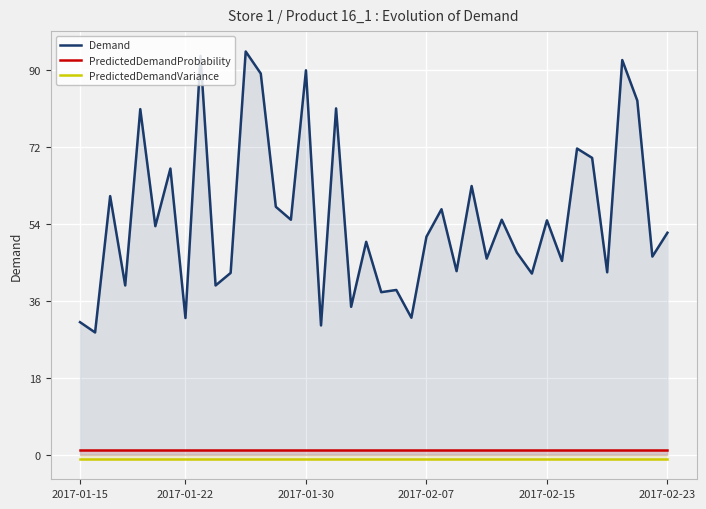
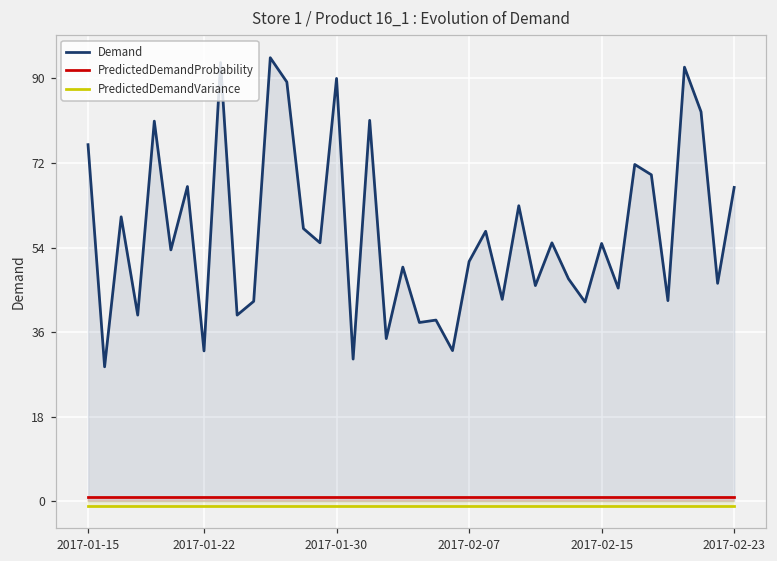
  {
    "Demand": {
-     "2017-01-15": 31,
+     "2017-01-15": 76,
      "2017-01-22": 32,
      "2017-01-30": 90,
      "2017-02-07": 51,
      "2017-02-15": 55,
-     "2017-02-23": 52
+     "2017-02-23": 67
    },
    "PredictedDemandProbability": {
      "2017-01-15": 1,
      "2017-01-22": 1,
      "2017-01-30": 1,
      "2017-02-07": 1,
      "2017-02-15": 1,
      "2017-02-23": 1
    }
  }
